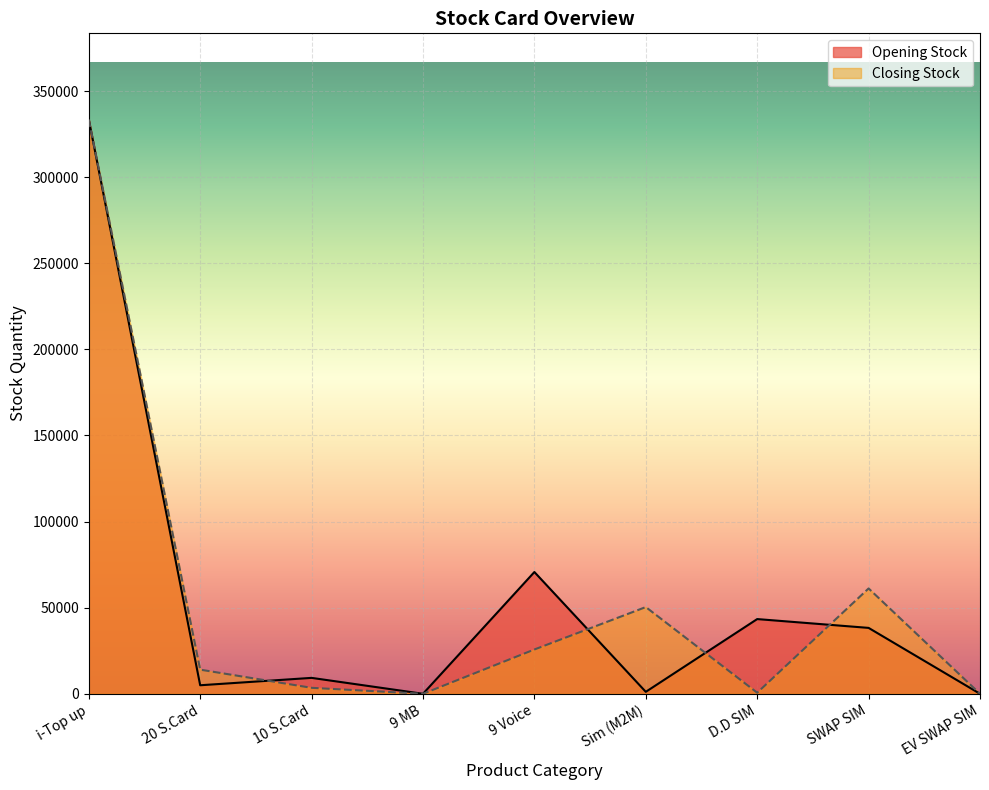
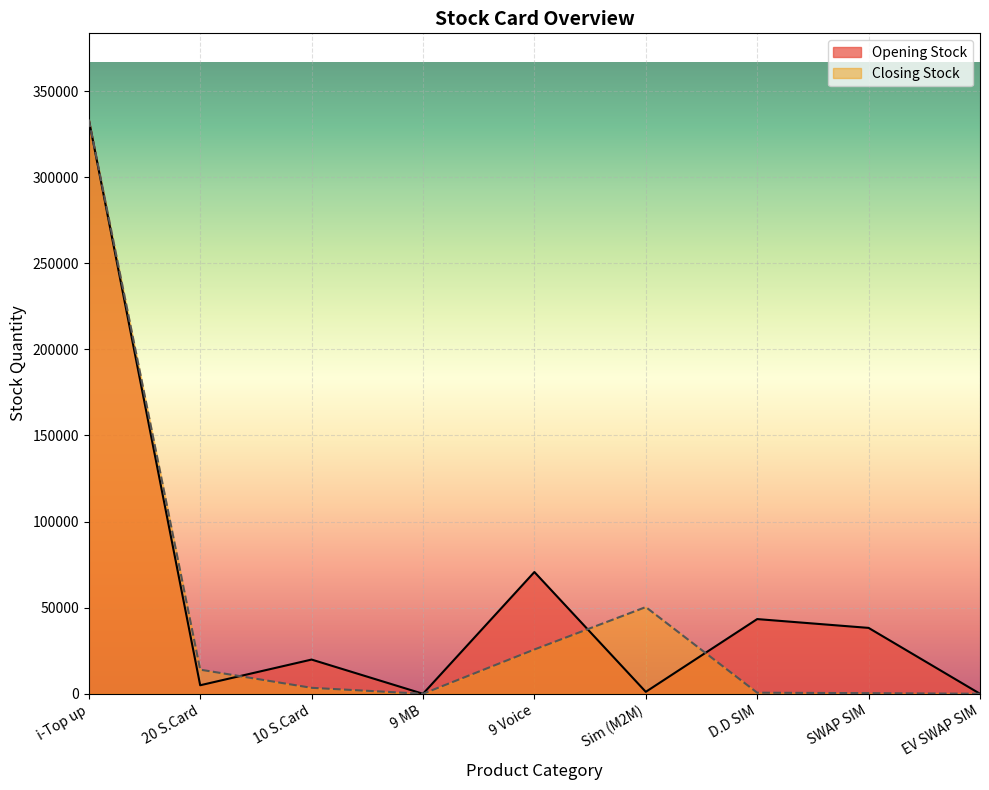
  {
    "Opening Stock": {
      "20 S.Card": 5000,
-     "10 S.Card": 9000,
+     "10 S.Card": 20000,
      "9 Voice": 71000,
      "Sim (M2M)": 1000,
      "D.D SIM": 43000,
      "SWAP SIM": 38000
    },
    "Closing Stock": {
      "20 S.Card": 14000,
      "10 S.Card": 3000,
      "9 Voice": 26000,
      "Sim (M2M)": 50000,
      "D.D SIM": 1000,
-     "SWAP SIM": 61000
+     "SWAP SIM": 0
    }
  }
